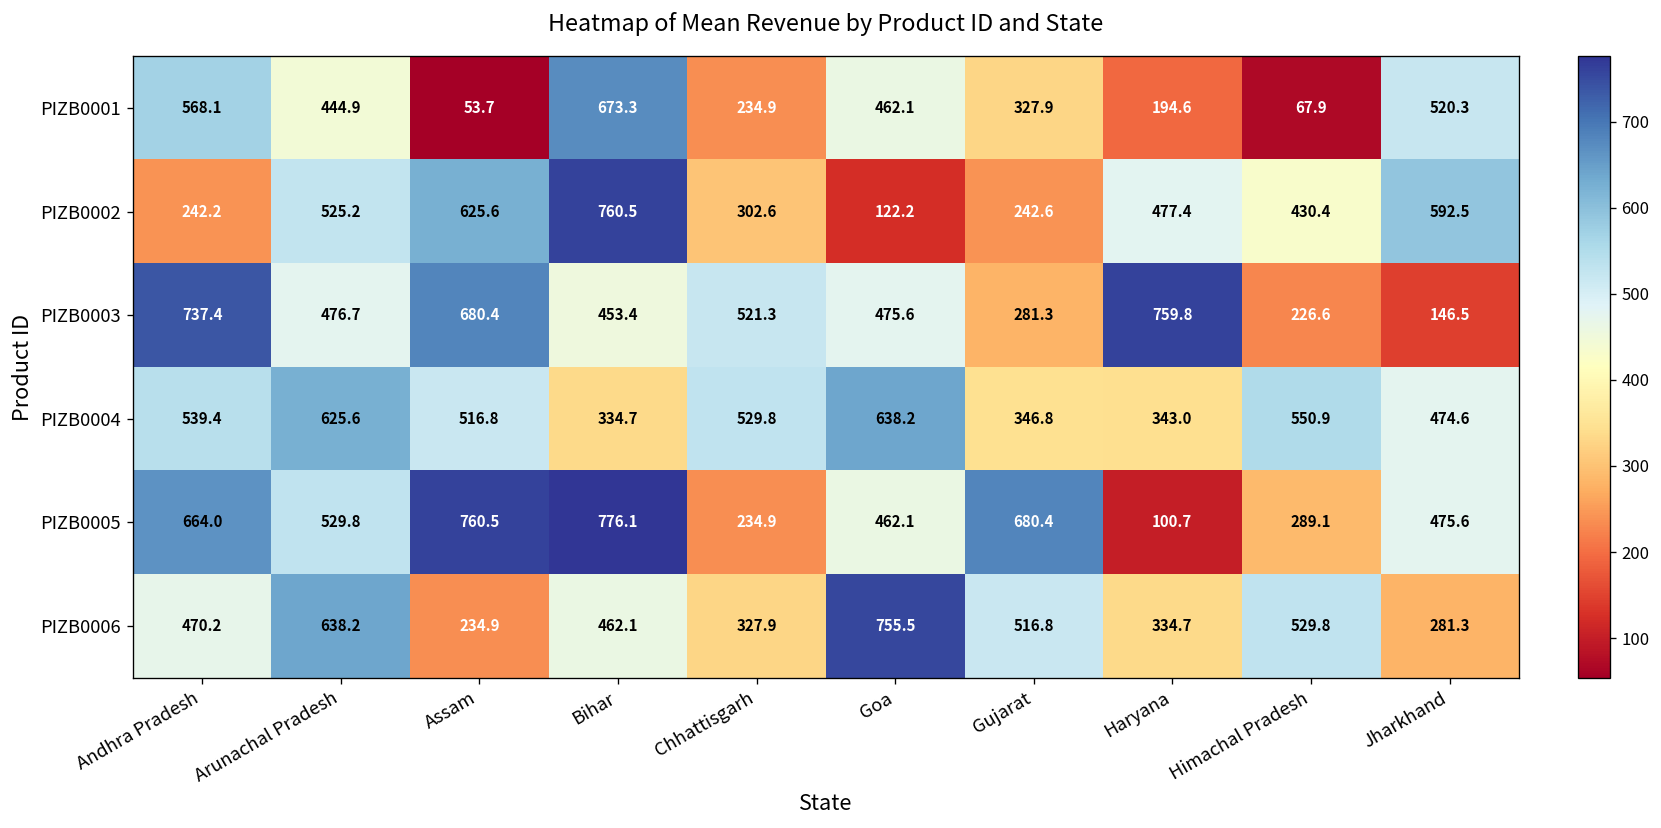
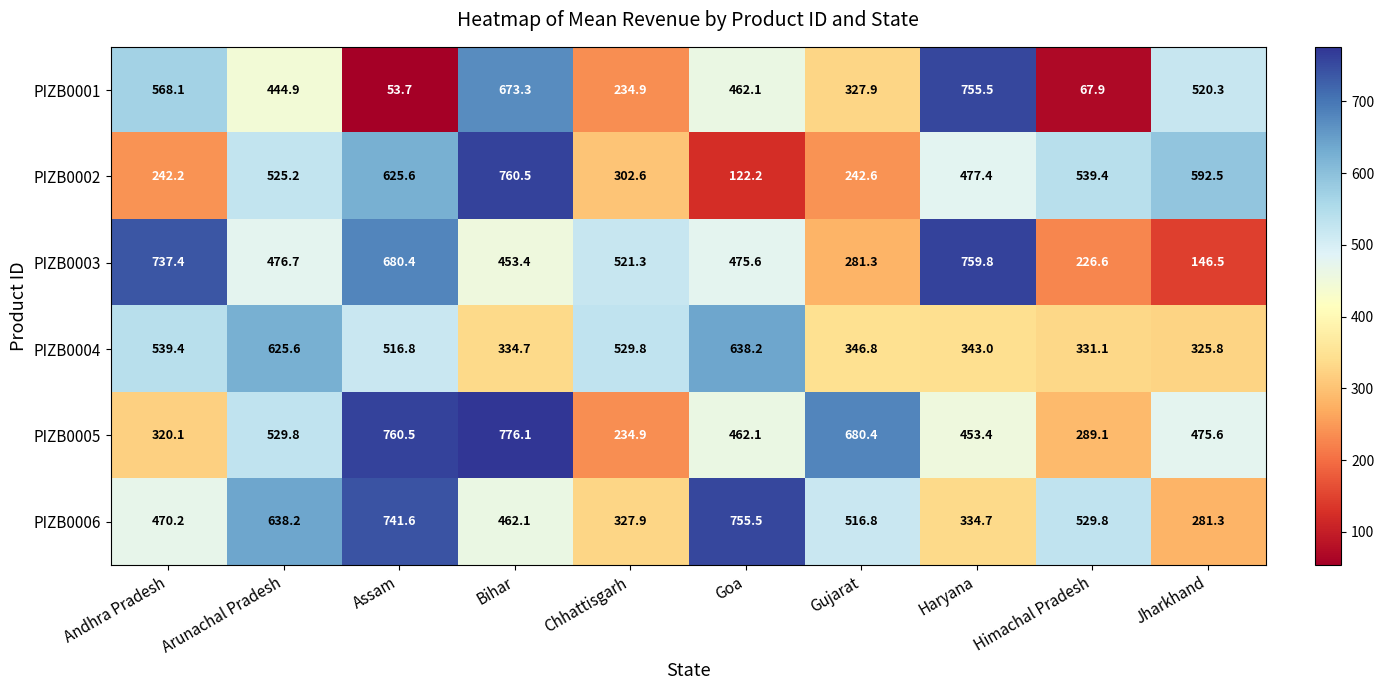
  {
    "PIZB0001": {
      "Andhra Pradesh": 568.1,
      "Arunachal Pradesh": 444.9,
      "Assam": 53.7,
      "Bihar": 673.3,
      "Chhattisgarh": 234.9,
      "Goa": 462.1,
      "Gujarat": 327.9,
-     "Haryana": 194.6,
+     "Haryana": 755.5,
      "Himachal Pradesh": 67.9,
      "Jharkhand": 520.3
    },
    "PIZB0002": {
      "Andhra Pradesh": 242.2,
      "Arunachal Pradesh": 525.2,
      "Assam": 625.6,
      "Bihar": 760.5,
      "Chhattisgarh": 302.6,
      "Goa": 122.2,
      "Gujarat": 242.6,
      "Haryana": 477.4,
-     "Himachal Pradesh": 430.4,
+     "Himachal Pradesh": 539.4,
      "Jharkhand": 592.5
    },
    "PIZB0003": {
      "Andhra Pradesh": 737.4,
      "Arunachal Pradesh": 476.7,
      "Assam": 680.4,
      "Bihar": 453.4,
      "Chhattisgarh": 521.3,
      "Goa": 475.6,
      "Gujarat": 281.3,
      "Haryana": 759.8,
      "Himachal Pradesh": 226.6,
      "Jharkhand": 146.5
    },
    "PIZB0004": {
      "Andhra Pradesh": 539.4,
      "Arunachal Pradesh": 625.6,
      "Assam": 516.8,
      "Bihar": 334.7,
      "Chhattisgarh": 529.8,
      "Goa": 638.2,
      "Gujarat": 346.8,
      "Haryana": 343.0,
-     "Himachal Pradesh": 550.9,
-     "Jharkhand": 474.6
+     "Himachal Pradesh": 331.1,
+     "Jharkhand": 325.8
    },
    "PIZB0005": {
-     "Andhra Pradesh": 664.0,
+     "Andhra Pradesh": 320.1,
      "Arunachal Pradesh": 529.8,
      "Assam": 760.5,
      "Bihar": 776.1,
      "Chhattisgarh": 234.9,
      "Goa": 462.1,
      "Gujarat": 680.4,
-     "Haryana": 100.7,
+     "Haryana": 453.4,
      "Himachal Pradesh": 289.1,
      "Jharkhand": 475.6
    },
    "PIZB0006": {
      "Andhra Pradesh": 470.2,
      "Arunachal Pradesh": 638.2,
-     "Assam": 234.9,
+     "Assam": 741.6,
      "Bihar": 462.1,
      "Chhattisgarh": 327.9,
      "Goa": 755.5,
      "Gujarat": 516.8,
      "Haryana": 334.7,
      "Himachal Pradesh": 529.8,
      "Jharkhand": 281.3
    }
  }
